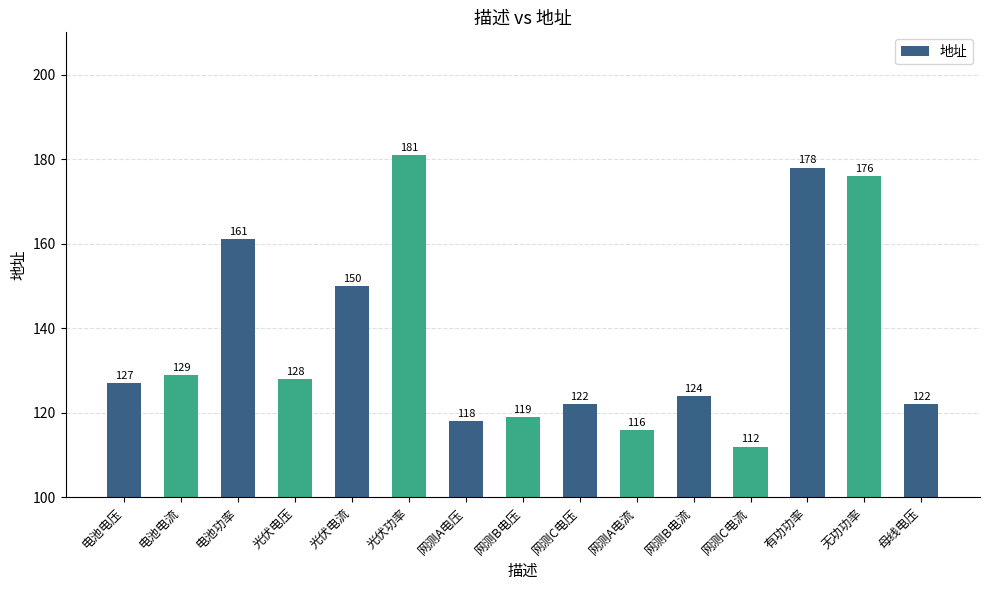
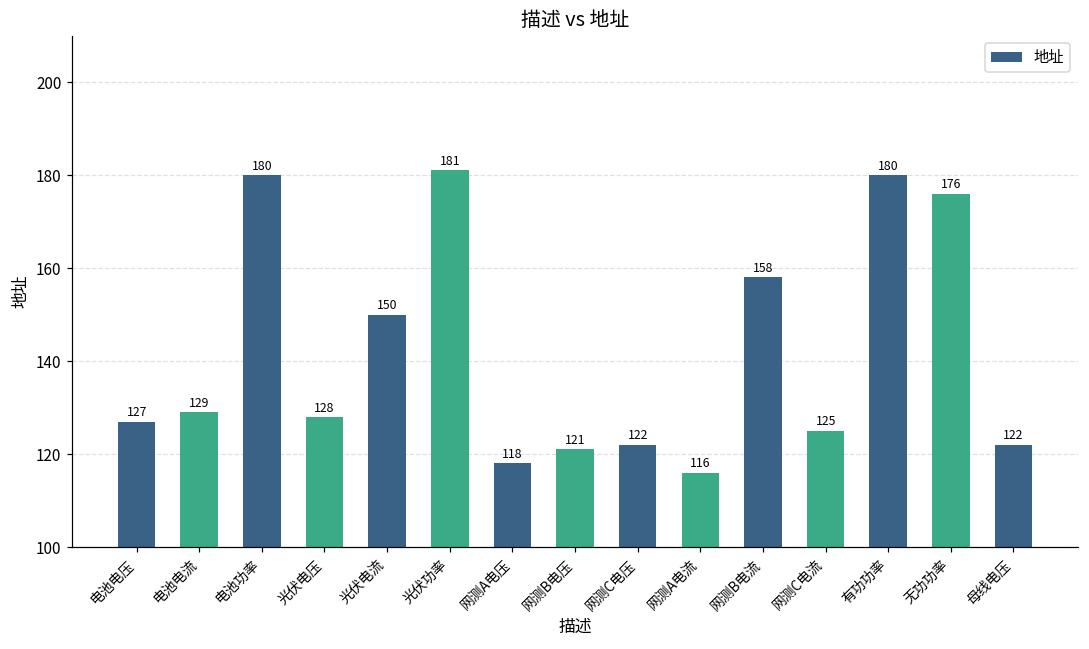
  {
    "电池电压": 127,
    "电池电流": 129,
-   "电池功率": 161,
+   "电池功率": 180,
    "光伏电压": 128,
    "光伏电流": 150,
    "光伏功率": 181,
    "网测A电压": 118,
-   "网测B电压": 119,
+   "网测B电压": 121,
    "网测C电压": 122,
    "网测A电流": 116,
-   "网测B电流": 124,
-   "网测C电流": 112,
-   "有功功率": 178,
+   "网测B电流": 158,
+   "网测C电流": 125,
+   "有功功率": 180,
    "无功功率": 176,
    "母线电压": 122
  }
